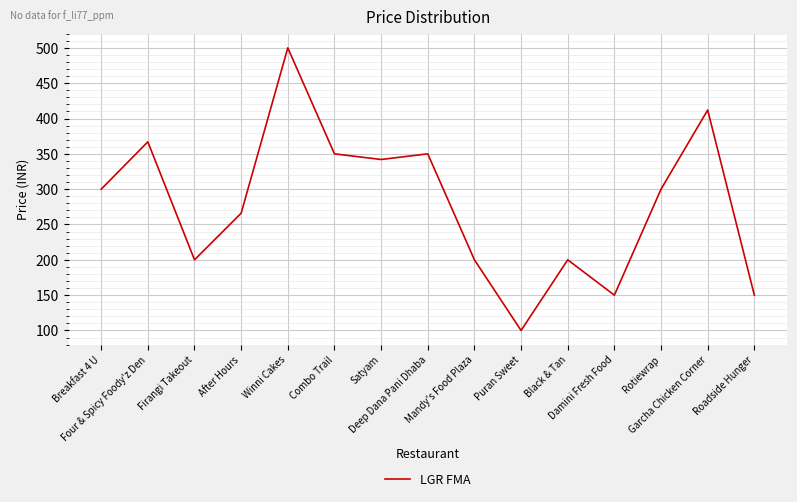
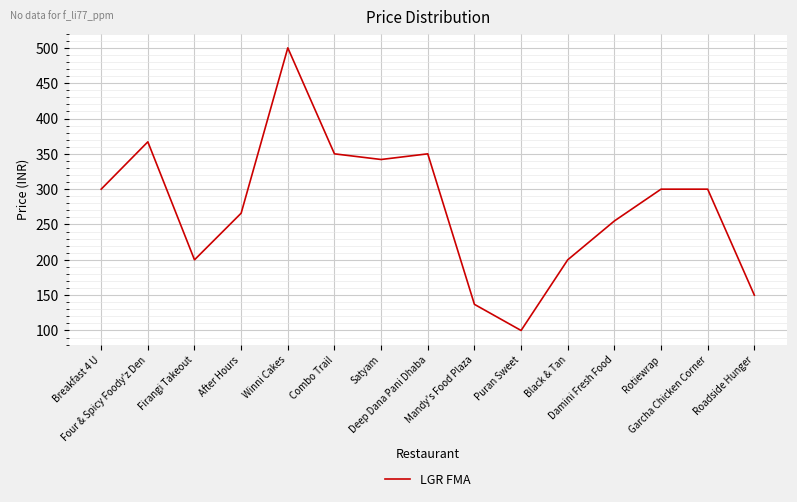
  {
    "Breakfast 4 U": 300,
    "Four & Spicy Foody'z Den": 370,
    "Firangi Takeout": 200,
    "After Hours": 270,
    "Winni Cakes": 500,
    "Combo Trail": 350,
    "Satyam": 340,
    "Deep Dana Pani Dhaba": 350,
-   "Mandy's Food Plaza": 200,
+   "Mandy's Food Plaza": 140,
    "Puran Sweet": 100,
    "Black & Tan": 200,
-   "Damini Fresh Food": 150,
+   "Damini Fresh Food": 260,
    "Rotiewrap": 300,
-   "Garcha Chicken Corner": 410,
+   "Garcha Chicken Corner": 300,
    "Roadside Hunger": 150
  }
